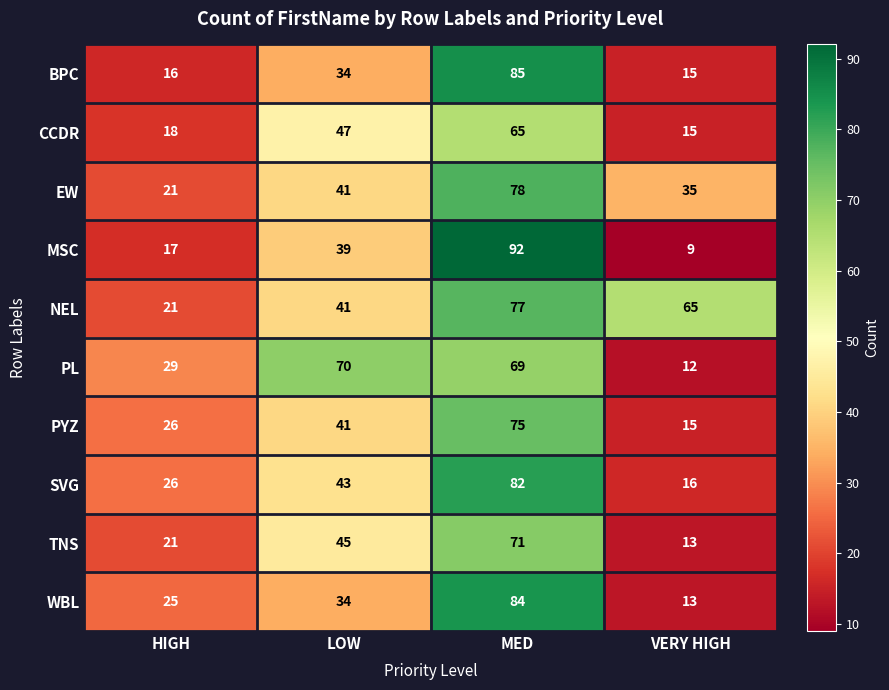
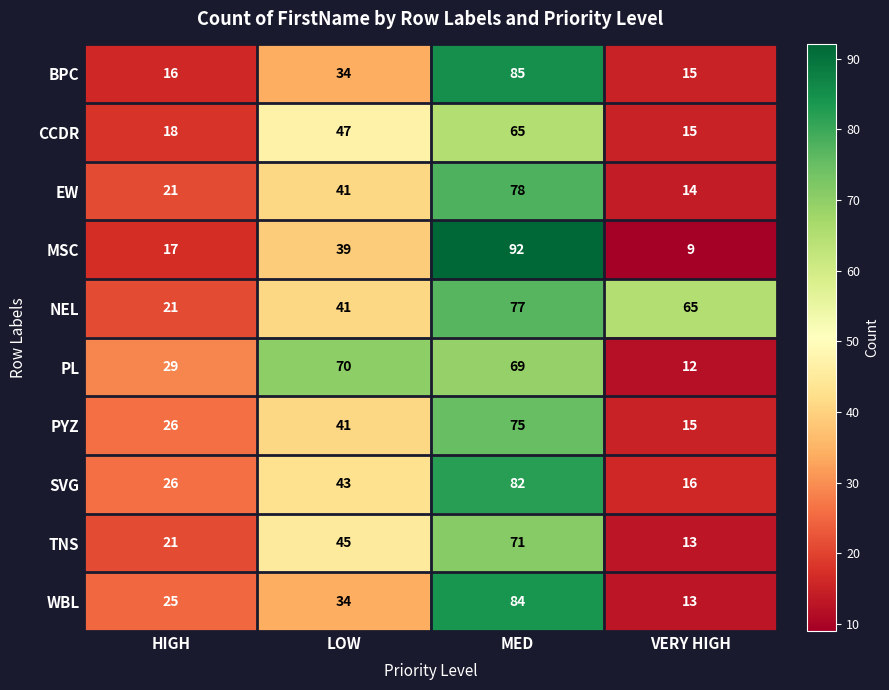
  {
    "BPC": {
      "HIGH": 16,
      "LOW": 34,
      "MED": 85,
      "VERY HIGH": 15
    },
    "CCDR": {
      "HIGH": 18,
      "LOW": 47,
      "MED": 65,
      "VERY HIGH": 15
    },
    "EW": {
      "HIGH": 21,
      "LOW": 41,
      "MED": 78,
-     "VERY HIGH": 35
+     "VERY HIGH": 14
    },
    "MSC": {
      "HIGH": 17,
      "LOW": 39,
      "MED": 92,
      "VERY HIGH": 9
    },
    "NEL": {
      "HIGH": 21,
      "LOW": 41,
      "MED": 77,
      "VERY HIGH": 65
    },
    "PL": {
      "HIGH": 29,
      "LOW": 70,
      "MED": 69,
      "VERY HIGH": 12
    },
    "PYZ": {
      "HIGH": 26,
      "LOW": 41,
      "MED": 75,
      "VERY HIGH": 15
    },
    "SVG": {
      "HIGH": 26,
      "LOW": 43,
      "MED": 82,
      "VERY HIGH": 16
    },
    "TNS": {
      "HIGH": 21,
      "LOW": 45,
      "MED": 71,
      "VERY HIGH": 13
    },
    "WBL": {
      "HIGH": 25,
      "LOW": 34,
      "MED": 84,
      "VERY HIGH": 13
    }
  }
